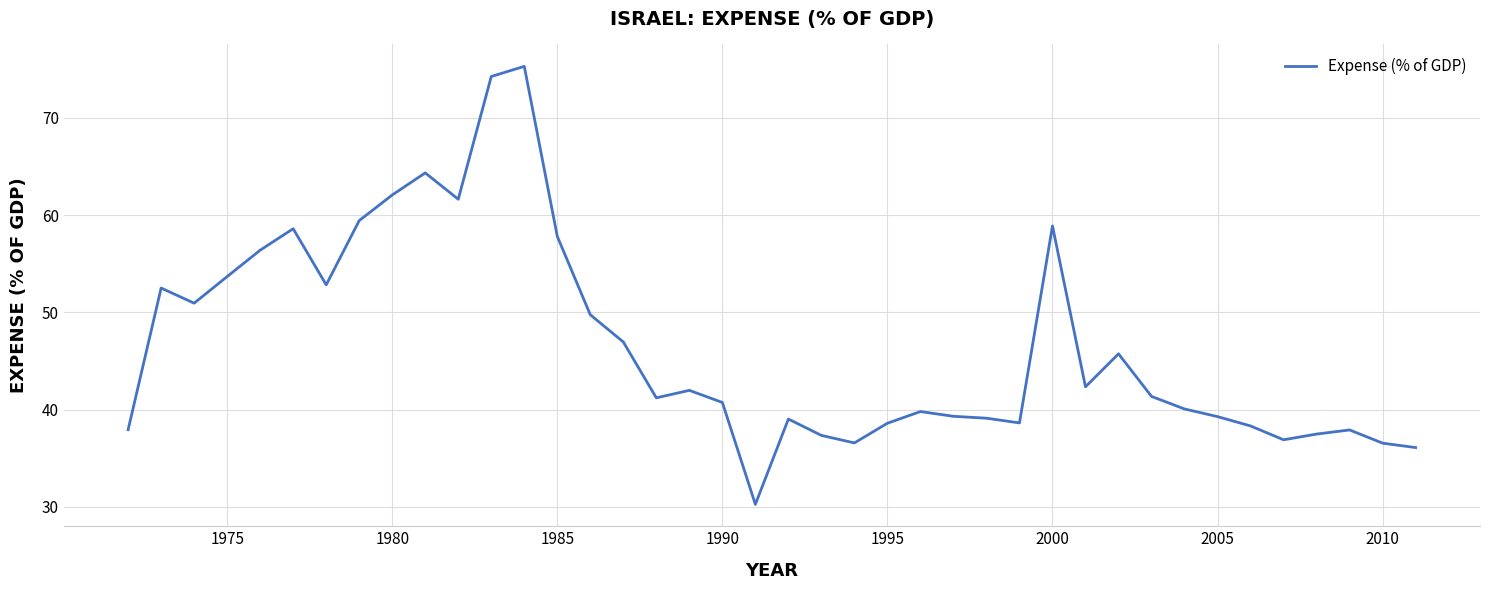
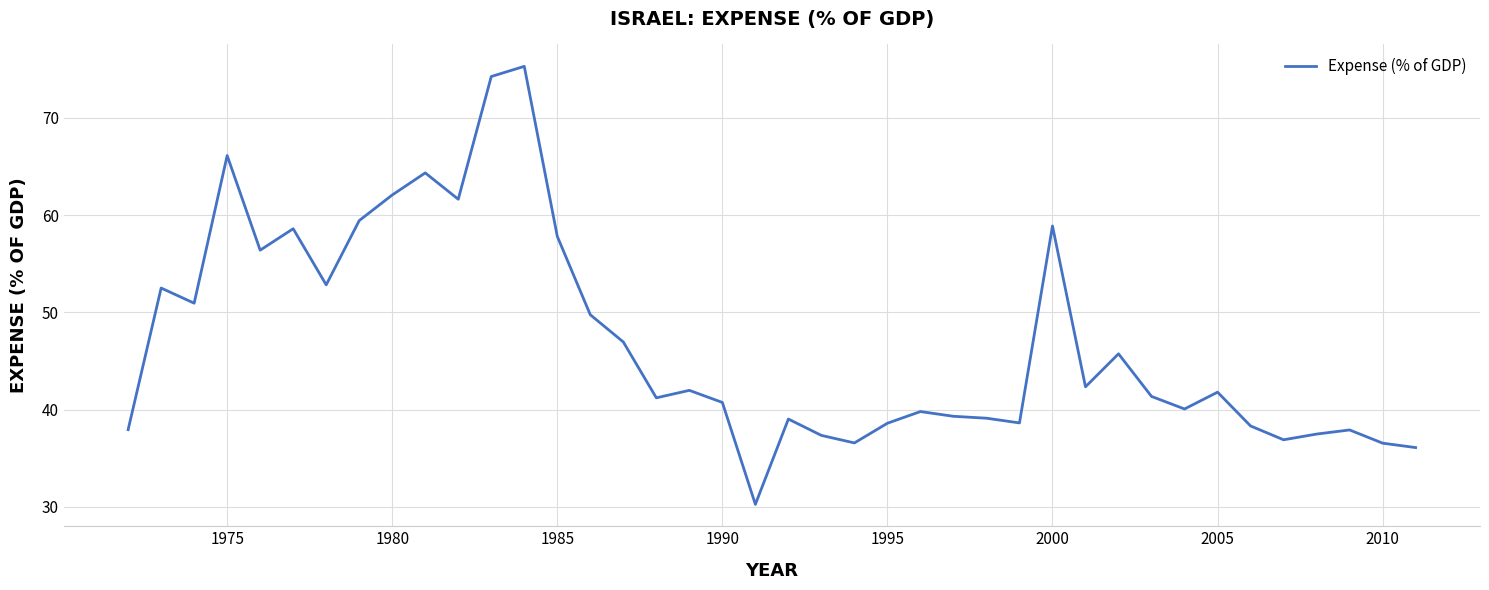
  {
-   "1975": 54,
+   "1975": 66,
    "1980": 62,
    "1985": 58,
    "1990": 41,
    "1995": 39,
    "2000": 59,
-   "2005": 39,
+   "2005": 42,
    "2010": 37
  }
